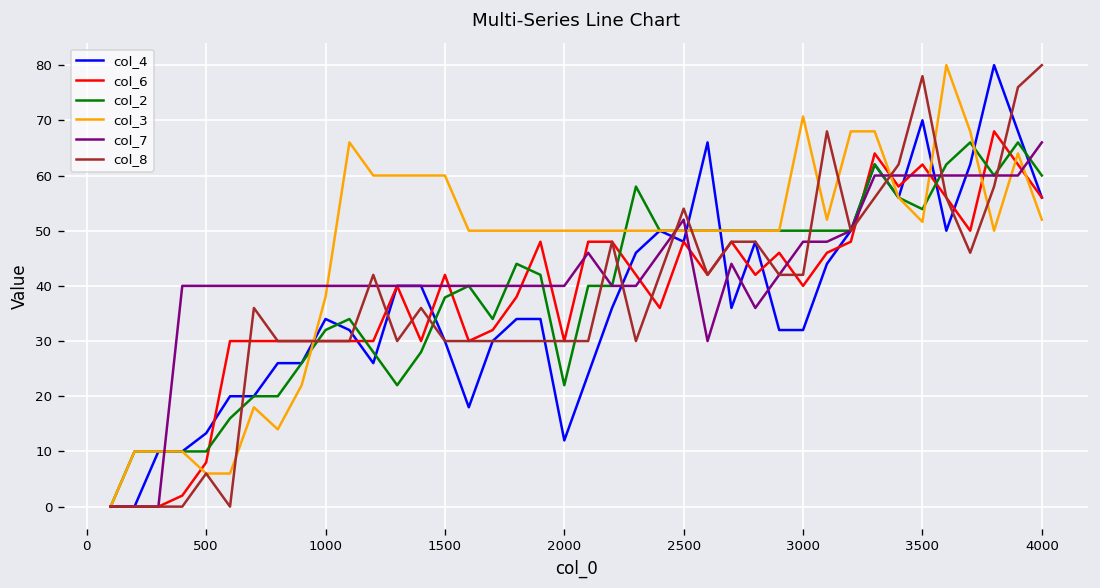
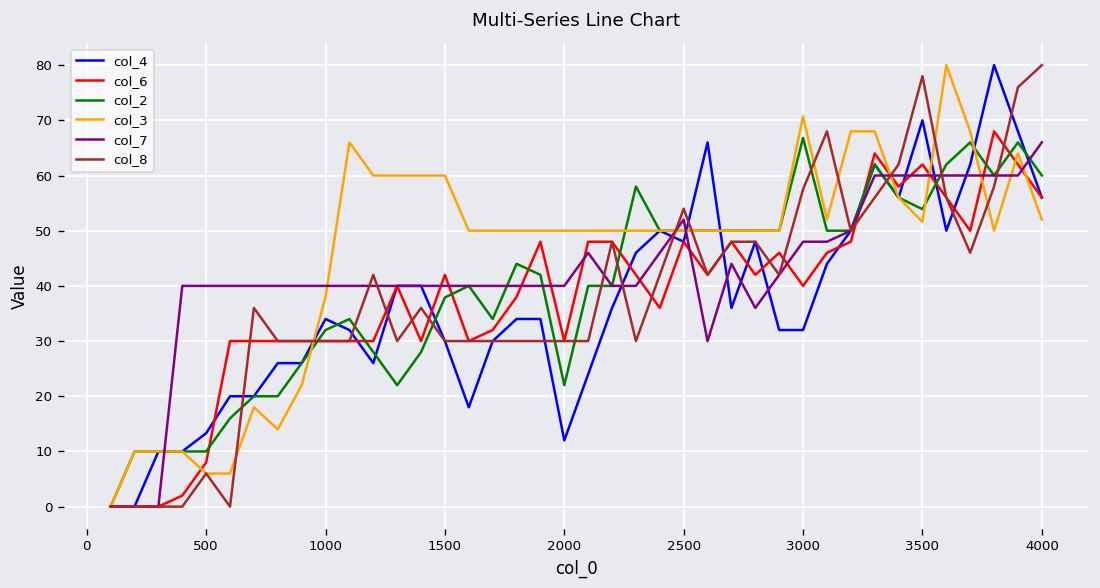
  {
    "col_4": {
      "500": 13,
      "1000": 34,
      "2000": 12,
      "3000": 32,
      "3500": 70
    },
    "col_6": {
      "500": 8,
      "1500": 42,
      "3000": 40,
      "3500": 62
    },
    "col_2": {
      "500": 10,
      "1000": 32,
      "1500": 38,
      "2000": 22,
-     "3000": 50,
+     "3000": 67,
      "3500": 54,
      "4000": 60
    },
    "col_3": {
      "1000": 38,
      "1500": 60,
      "2000": 50,
      "3000": 71,
      "3500": 52,
      "4000": 52
    },
    "col_7": {
      "500": 40,
      "1000": 40,
      "1500": 40,
      "2000": 40,
      "2500": 52,
      "3000": 48,
      "3500": 60,
      "4000": 66
    },
    "col_8": {
      "2500": 54,
-     "3000": 42,
+     "3000": 58,
      "3500": 78,
      "4000": 80
    }
  }
